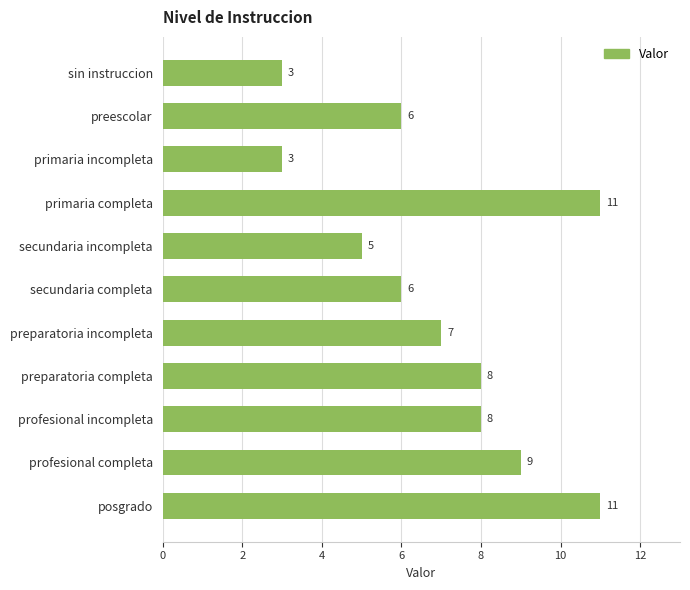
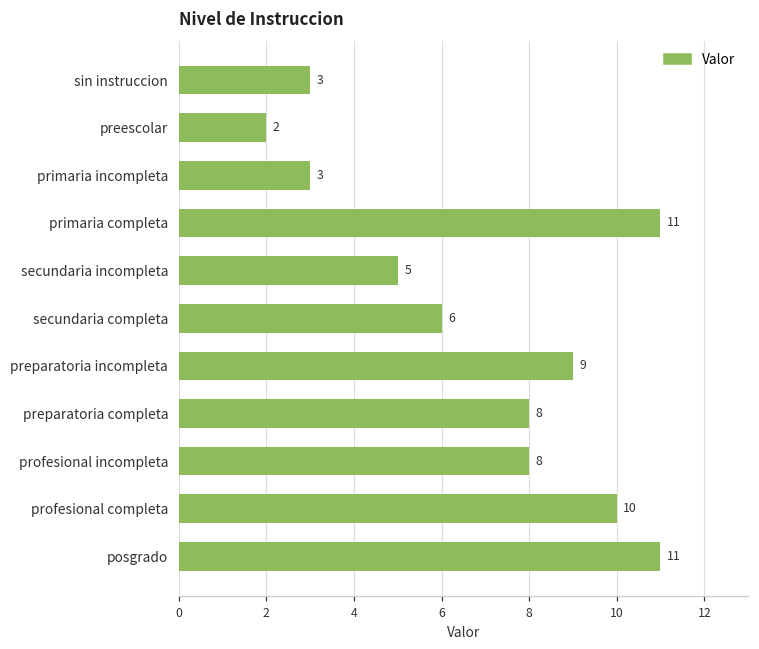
  {
    "sin instruccion": 3,
-   "preescolar": 6,
+   "preescolar": 2,
    "primaria incompleta": 3,
    "primaria completa": 11,
    "secundaria incompleta": 5,
    "secundaria completa": 6,
-   "preparatoria incompleta": 7,
+   "preparatoria incompleta": 9,
    "preparatoria completa": 8,
    "profesional incompleta": 8,
-   "profesional completa": 9,
+   "profesional completa": 10,
    "posgrado": 11
  }
